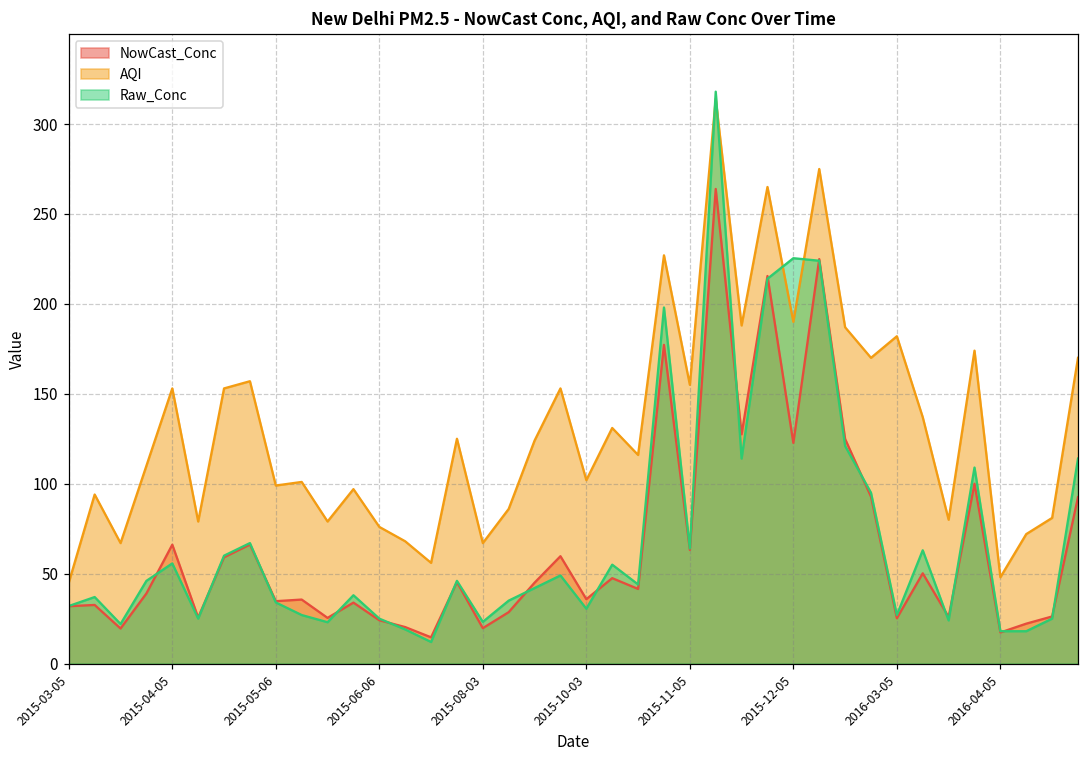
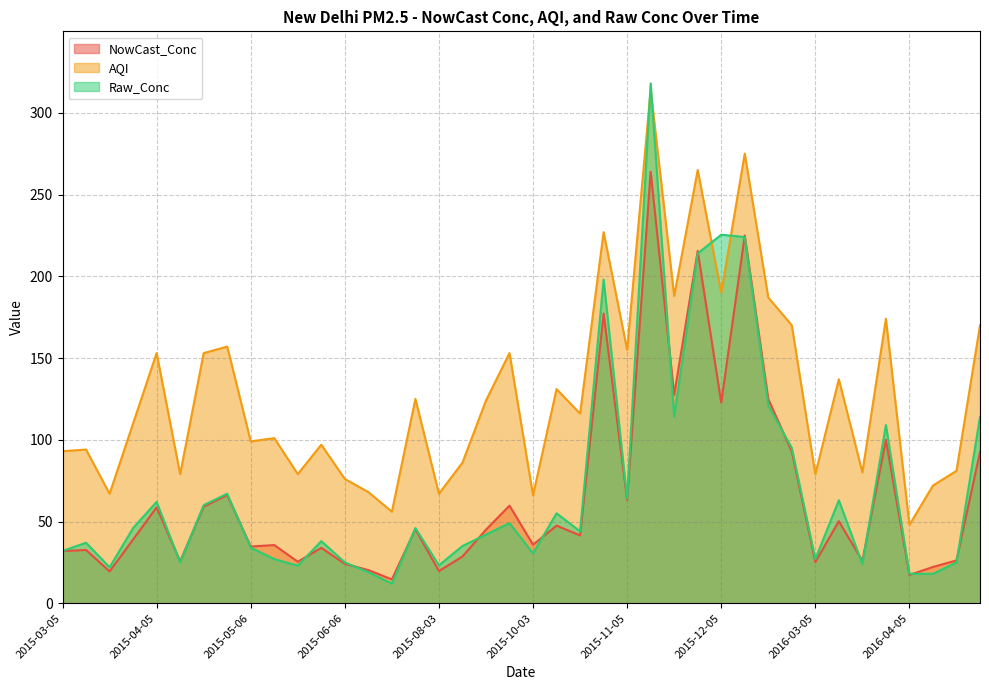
  {
    "NowCast_Conc": {
-     "2015-04-05": 66,
+     "2015-04-05": 59,
      "2015-08-03": 20,
      "2015-10-03": 36,
      "2015-12-05": 123,
      "2016-03-05": 25
    },
    "AQI": {
-     "2015-03-05": 45,
+     "2015-03-05": 93,
      "2015-04-05": 153,
      "2015-05-06": 99,
      "2015-06-06": 76,
      "2015-08-03": 67,
-     "2015-10-03": 102,
+     "2015-10-03": 66,
      "2015-11-05": 155,
      "2015-12-05": 190,
-     "2016-03-05": 182,
+     "2016-03-05": 79,
      "2016-04-05": 48
    },
    "Raw_Conc": {
-     "2015-04-05": 56,
+     "2015-04-05": 62,
      "2015-08-03": 23,
      "2015-10-03": 31,
      "2015-12-05": 225,
      "2016-03-05": 27
    }
  }
